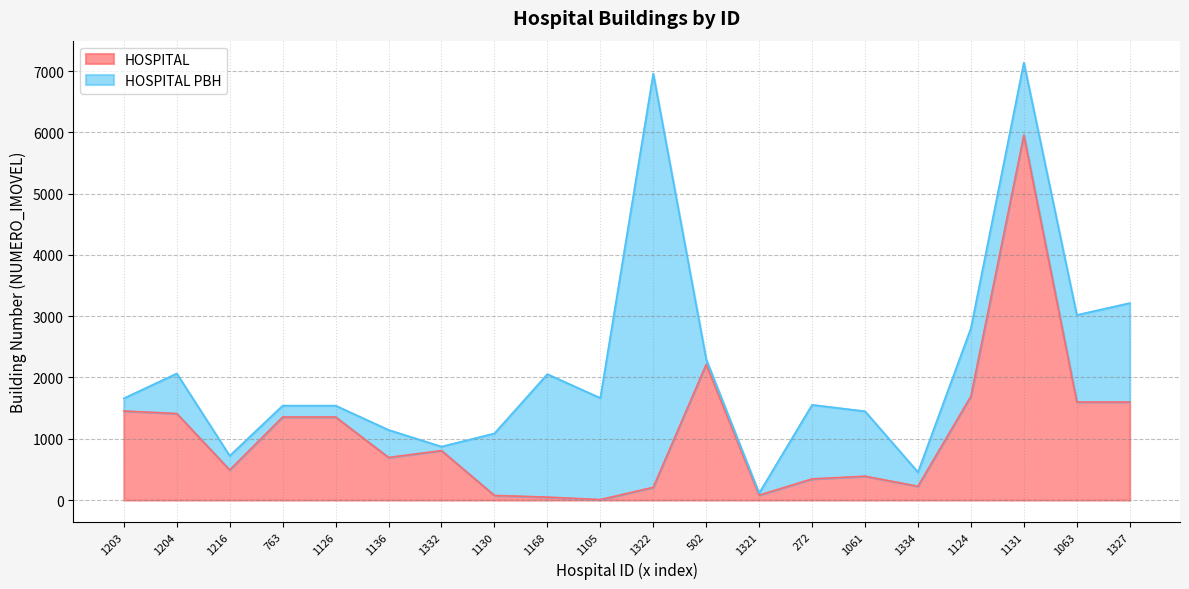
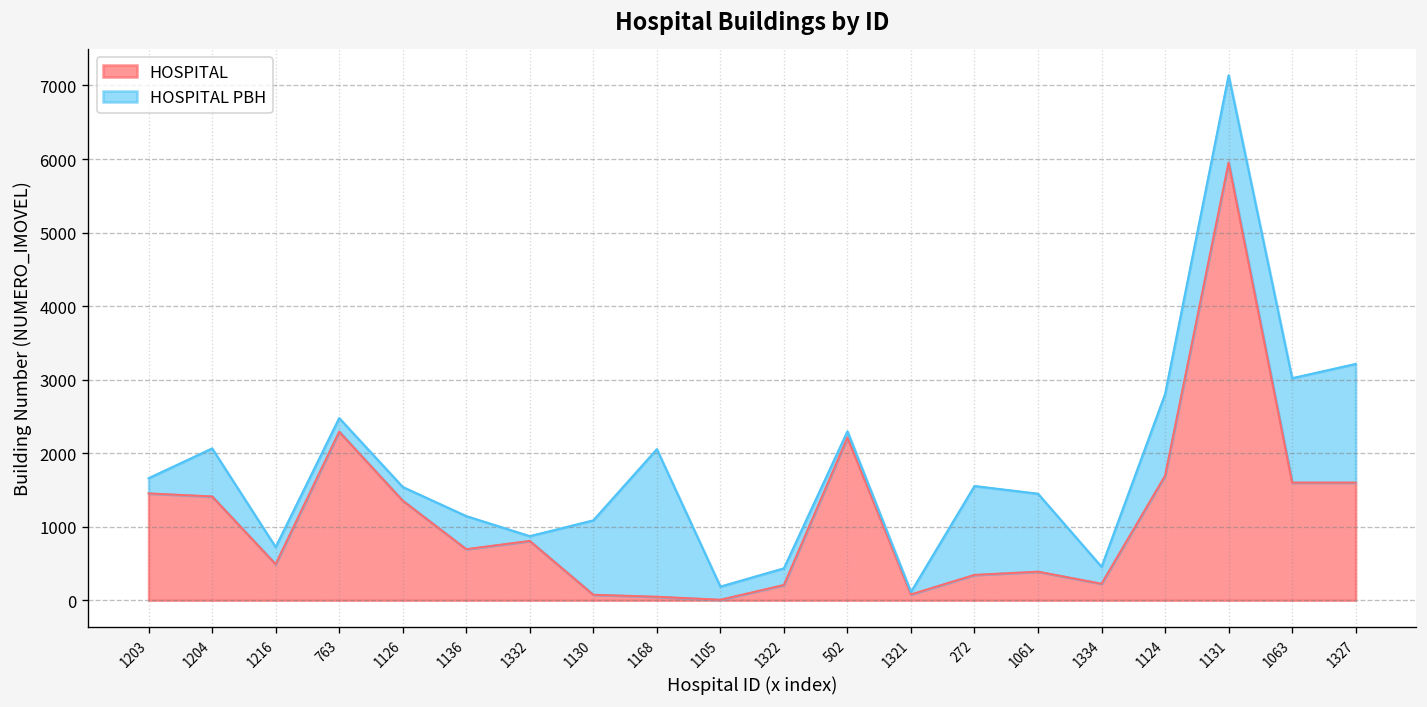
  {
    "HOSPITAL": {
      "1203": 1500,
      "1204": 1400,
      "1216": 500,
-     "763": 1400,
+     "763": 2300,
      "1126": 1400,
      "1136": 700,
      "1332": 800,
      "1130": 100,
      "1168": 0,
      "1105": 0,
      "1322": 200,
      "502": 2200,
      "272": 300,
      "1061": 400,
      "1334": 200,
      "1124": 1700,
      "1131": 6000,
      "1063": 1600,
      "1327": 1600
    },
    "HOSPITAL PBH": {
      "1203": 200,
      "1204": 700,
      "1216": 200,
      "763": 200,
      "1126": 200,
      "1136": 500,
      "1332": 100,
      "1130": 1000,
      "1168": 2000,
-     "1105": 1700,
-     "1322": 6800,
+     "1105": 200,
+     "1322": 200,
      "502": 100,
      "272": 1200,
      "1061": 1100,
      "1334": 200,
      "1124": 1100,
      "1131": 1200,
      "1063": 1400,
      "1327": 1600
    }
  }
